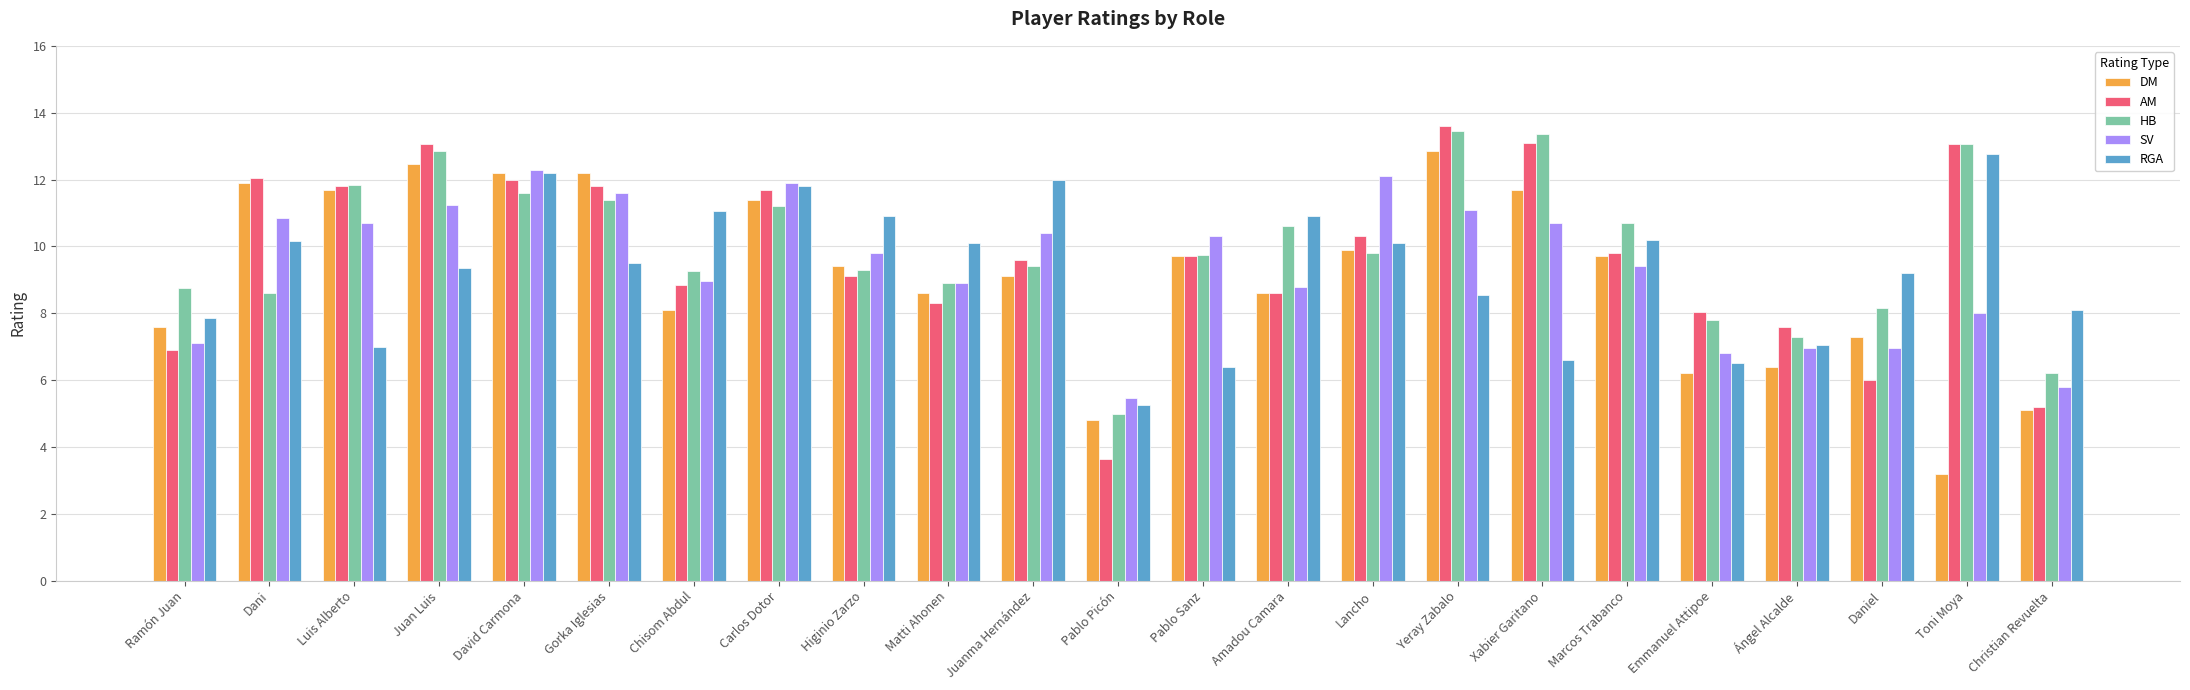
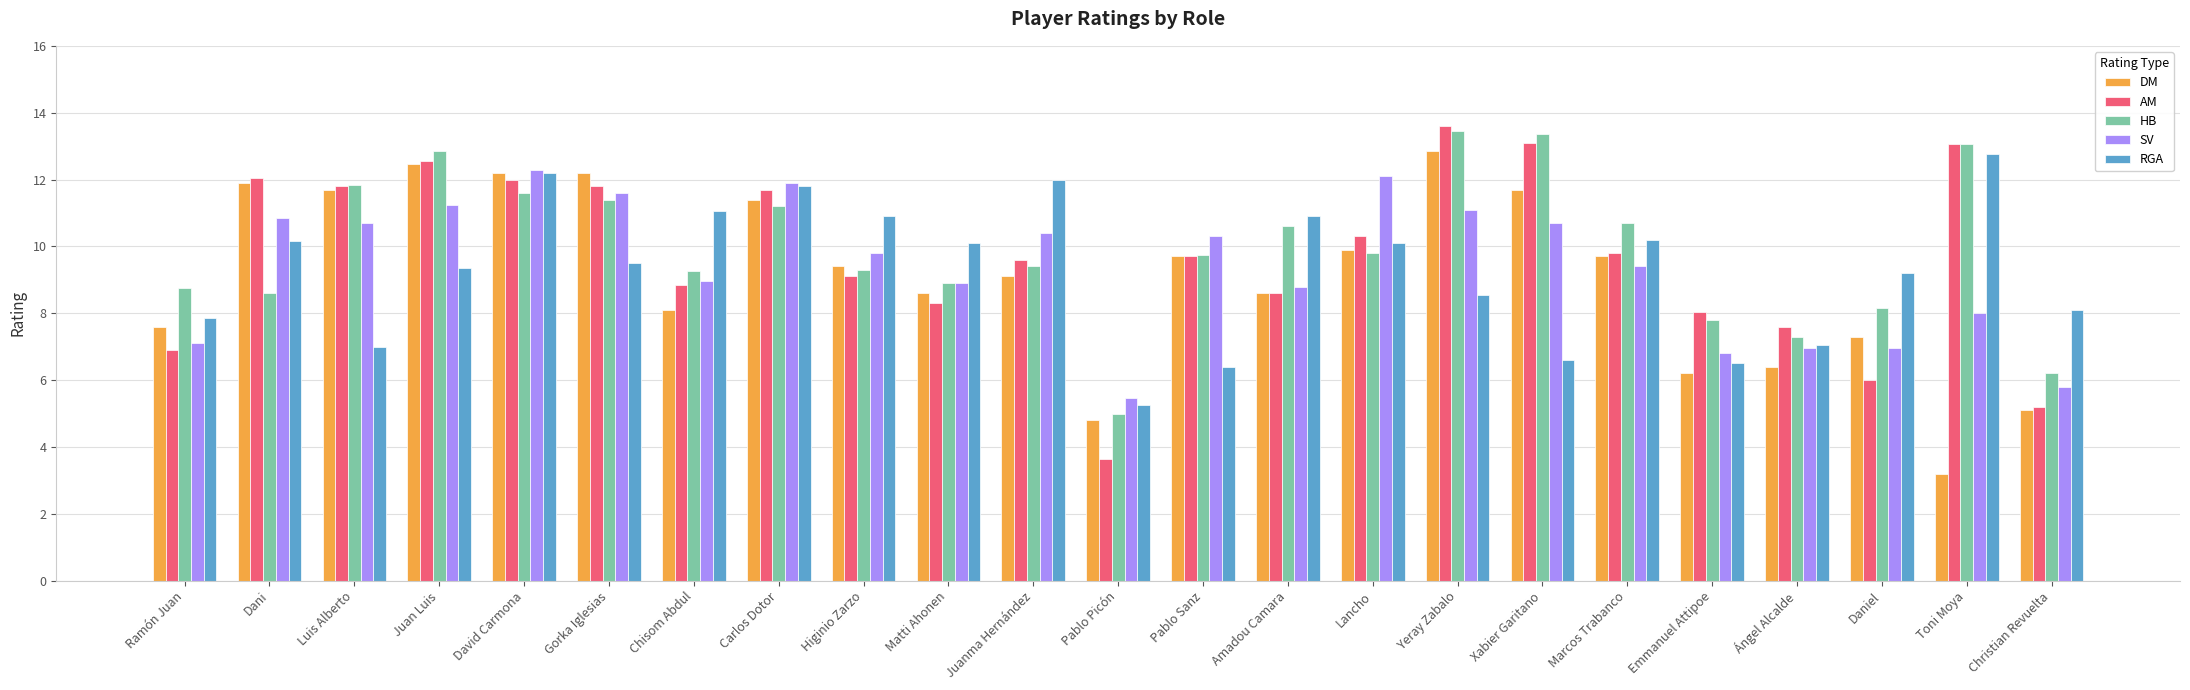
  {
    "DM": {
      "Ramón Juan": 7.6,
      "Dani": 11.9,
      "Luis Alberto": 11.7,
      "Juan Luis": 12.5,
      "David Carmona": 12.2,
      "Gorka Iglesias": 12.2,
      "Chisom Abdul": 8.1,
      "Carlos Dotor": 11.4,
      "Higinio Zarzo": 9.4,
      "Matti Ahonen": 8.6,
      "Juanma Hernández": 9.1,
      "Pablo Picón": 4.8,
      "Pablo Sanz": 9.7,
      "Amadou Camara": 8.6,
      "Lancho": 9.9,
      "Yeray Zabalo": 12.9,
      "Xabier Garitano": 11.7,
      "Marcos Trabanco": 9.7,
      "Emmanuel Attipoe": 6.2,
      "Ángel Alcalde": 6.4,
      "Daniel": 7.3,
      "Toni Moya": 3.2,
      "Christian Revuelta": 5.1
    },
    "AM": {
      "Ramón Juan": 6.9,
      "Dani": 12.1,
      "Luis Alberto": 11.8,
-     "Juan Luis": 13.1,
+     "Juan Luis": 12.6,
      "David Carmona": 12.0,
      "Gorka Iglesias": 11.8,
      "Chisom Abdul": 8.9,
      "Carlos Dotor": 11.7,
      "Higinio Zarzo": 9.1,
      "Matti Ahonen": 8.3,
      "Juanma Hernández": 9.6,
      "Pablo Picón": 3.7,
      "Pablo Sanz": 9.7,
      "Amadou Camara": 8.6,
      "Lancho": 10.3,
      "Yeray Zabalo": 13.6,
      "Xabier Garitano": 13.1,
      "Marcos Trabanco": 9.8,
      "Emmanuel Attipoe": 8.1,
      "Ángel Alcalde": 7.6,
      "Daniel": 6.0,
      "Toni Moya": 13.1,
      "Christian Revuelta": 5.2
    },
    "HB": {
      "Ramón Juan": 8.8,
      "Dani": 8.6,
      "Luis Alberto": 11.9,
      "Juan Luis": 12.9,
      "David Carmona": 11.6,
      "Gorka Iglesias": 11.4,
      "Chisom Abdul": 9.3,
      "Carlos Dotor": 11.2,
      "Higinio Zarzo": 9.3,
      "Matti Ahonen": 8.9,
      "Juanma Hernández": 9.4,
      "Pablo Picón": 5.0,
      "Pablo Sanz": 9.8,
      "Amadou Camara": 10.6,
      "Lancho": 9.8,
      "Yeray Zabalo": 13.5,
      "Xabier Garitano": 13.4,
      "Marcos Trabanco": 10.7,
      "Emmanuel Attipoe": 7.8,
      "Ángel Alcalde": 7.3,
      "Daniel": 8.2,
      "Toni Moya": 13.1,
      "Christian Revuelta": 6.2
    },
    "SV": {
      "Ramón Juan": 7.1,
      "Dani": 10.9,
      "Luis Alberto": 10.7,
      "Juan Luis": 11.3,
      "David Carmona": 12.3,
      "Gorka Iglesias": 11.6,
      "Chisom Abdul": 9.0,
      "Carlos Dotor": 11.9,
      "Higinio Zarzo": 9.8,
      "Matti Ahonen": 8.9,
      "Juanma Hernández": 10.4,
      "Pablo Picón": 5.5,
      "Pablo Sanz": 10.3,
      "Amadou Camara": 8.8,
      "Lancho": 12.1,
      "Yeray Zabalo": 11.1,
      "Xabier Garitano": 10.7,
      "Marcos Trabanco": 9.4,
      "Emmanuel Attipoe": 6.8,
      "Ángel Alcalde": 7.0,
      "Daniel": 7.0,
      "Toni Moya": 8.0,
      "Christian Revuelta": 5.8
    },
    "RGA": {
      "Ramón Juan": 7.9,
      "Dani": 10.2,
      "Luis Alberto": 7.0,
      "Juan Luis": 9.4,
      "David Carmona": 12.2,
      "Gorka Iglesias": 9.5,
      "Chisom Abdul": 11.1,
      "Carlos Dotor": 11.8,
      "Higinio Zarzo": 10.9,
      "Matti Ahonen": 10.1,
      "Juanma Hernández": 12.0,
      "Pablo Picón": 5.3,
      "Pablo Sanz": 6.4,
      "Amadou Camara": 10.9,
      "Lancho": 10.1,
      "Yeray Zabalo": 8.6,
      "Xabier Garitano": 6.6,
      "Marcos Trabanco": 10.2,
      "Emmanuel Attipoe": 6.5,
      "Ángel Alcalde": 7.1,
      "Daniel": 9.2,
      "Toni Moya": 12.8,
      "Christian Revuelta": 8.1
    }
  }
